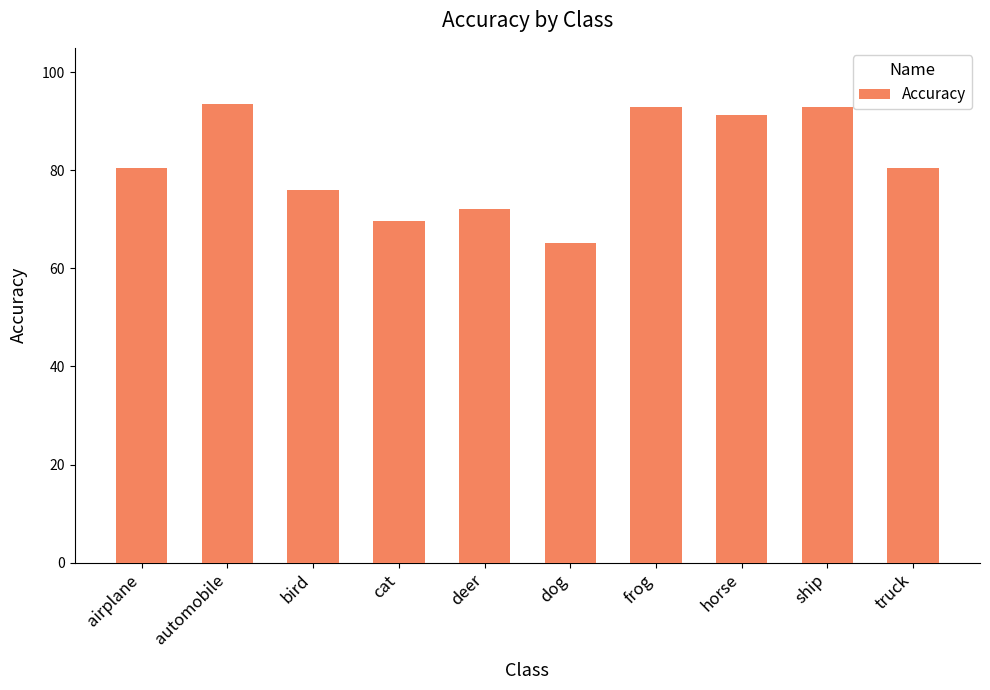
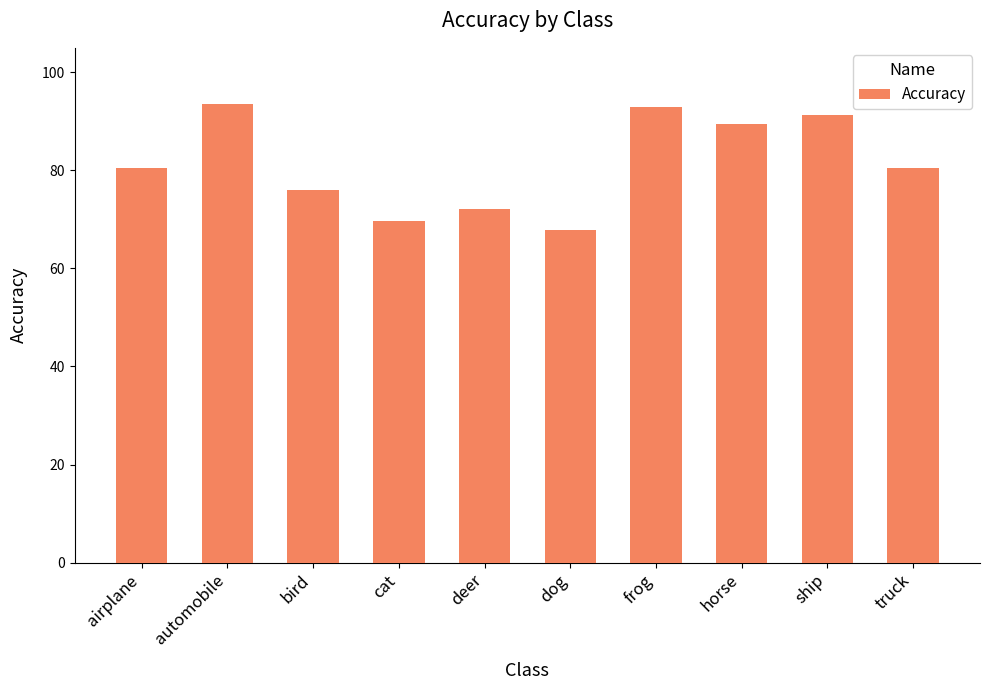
  {
    "airplane": 81,
    "automobile": 94,
    "bird": 76,
    "cat": 70,
    "deer": 72,
-   "dog": 65,
+   "dog": 68,
    "frog": 93,
-   "horse": 91,
-   "ship": 93,
+   "horse": 90,
+   "ship": 91,
    "truck": 80
  }
